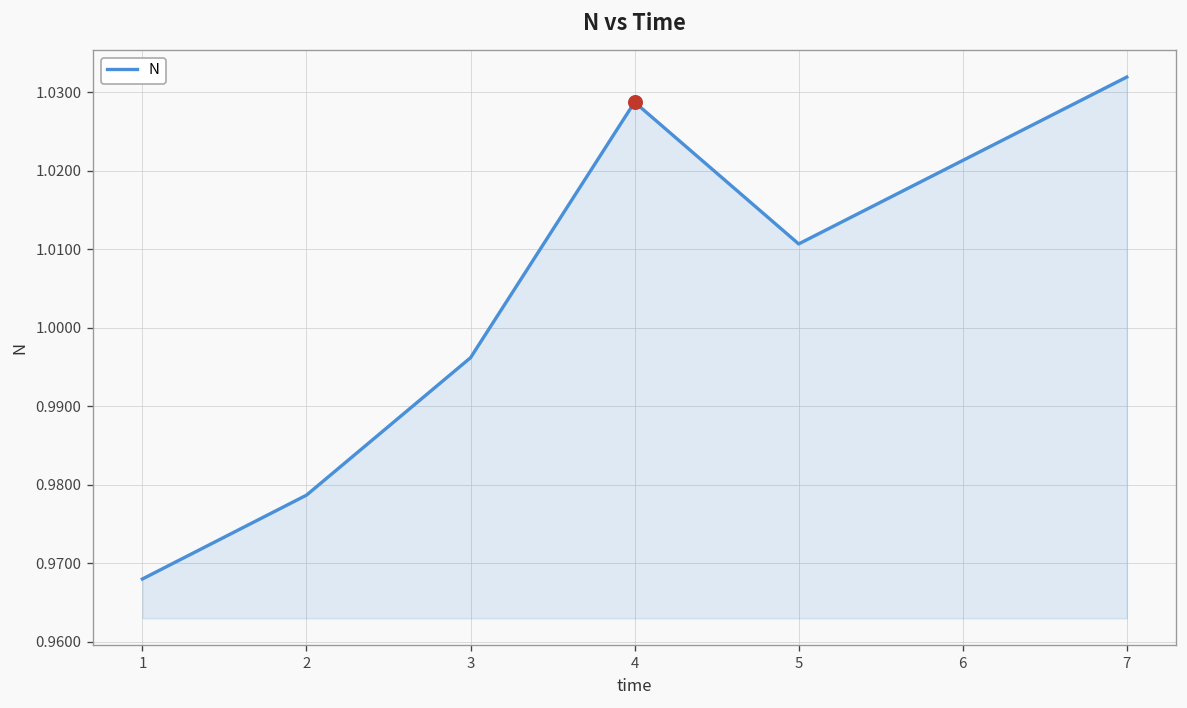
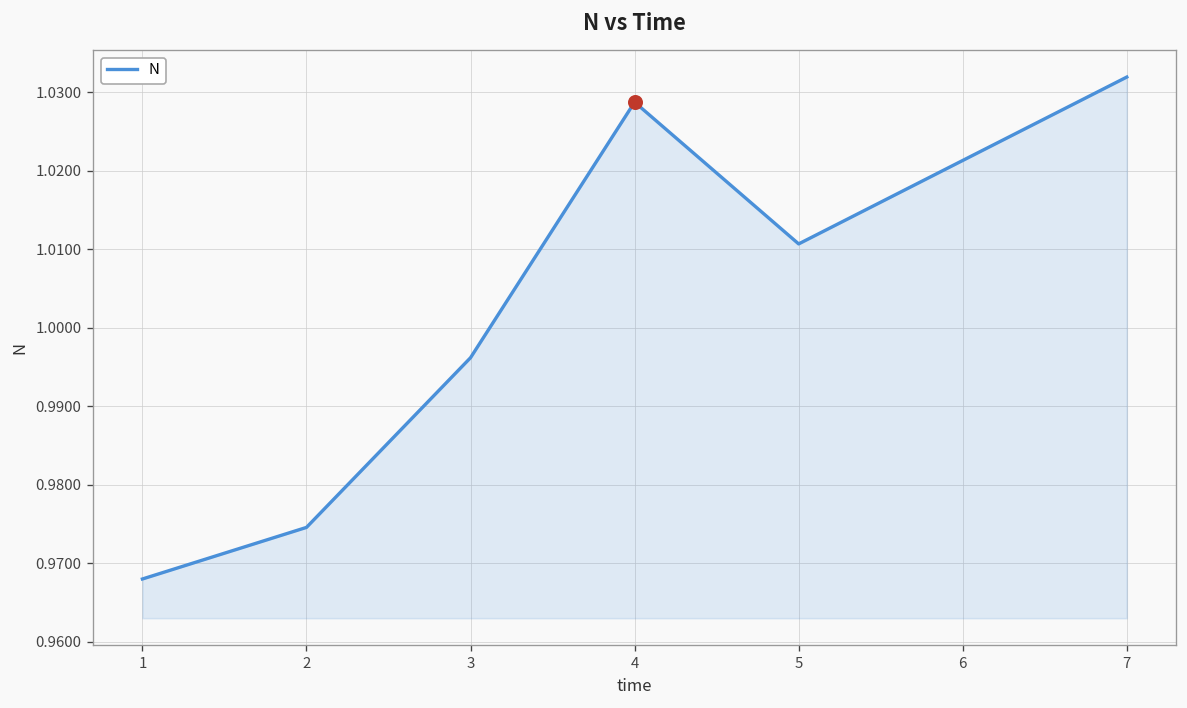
  {
    "N": {
      "1": 0.968,
-     "2": 0.979,
+     "2": 0.975,
      "3": 0.996,
      "5": 1.011,
      "6": 1.021,
      "7": 1.032
    }
  }
